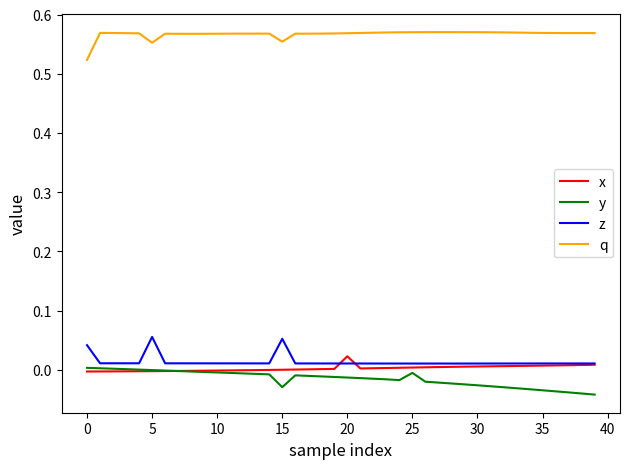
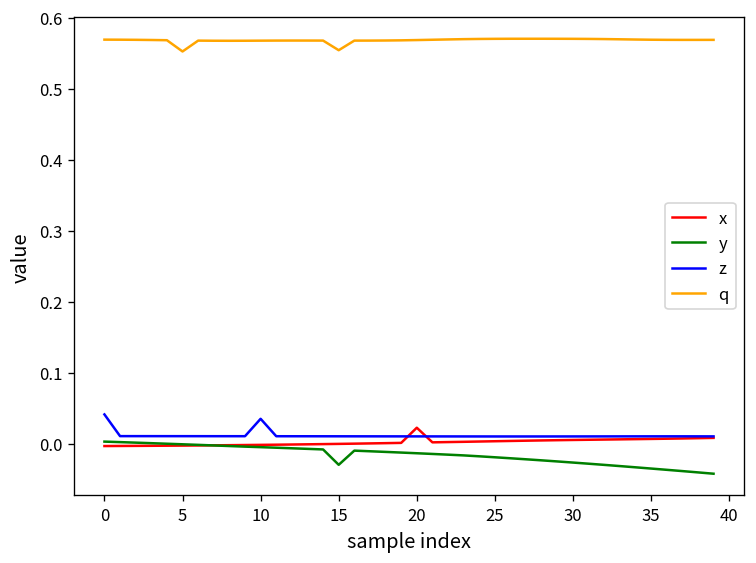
  {
    "x": {
      "0": 0.00,
      "15": 0.00,
      "20": 0.02,
      "25": 0.00,
      "30": 0.01
    },
    "y": {
      "0": 0.00,
      "15": -0.03,
      "20": -0.01,
-     "25": -0.01,
+     "25": -0.02,
      "30": -0.03,
      "35": -0.03
    },
    "z": {
      "0": 0.04,
-     "5": 0.06,
-     "10": 0.01,
-     "15": 0.05,
+     "5": 0.01,
+     "10": 0.04,
+     "15": 0.01,
      "20": 0.01,
      "25": 0.01,
      "30": 0.01
    },
    "q": {
-     "0": 0.52,
+     "0": 0.57,
      "5": 0.55,
      "10": 0.57,
      "15": 0.55,
      "20": 0.57,
      "25": 0.57,
      "30": 0.57,
      "35": 0.57
    }
  }
